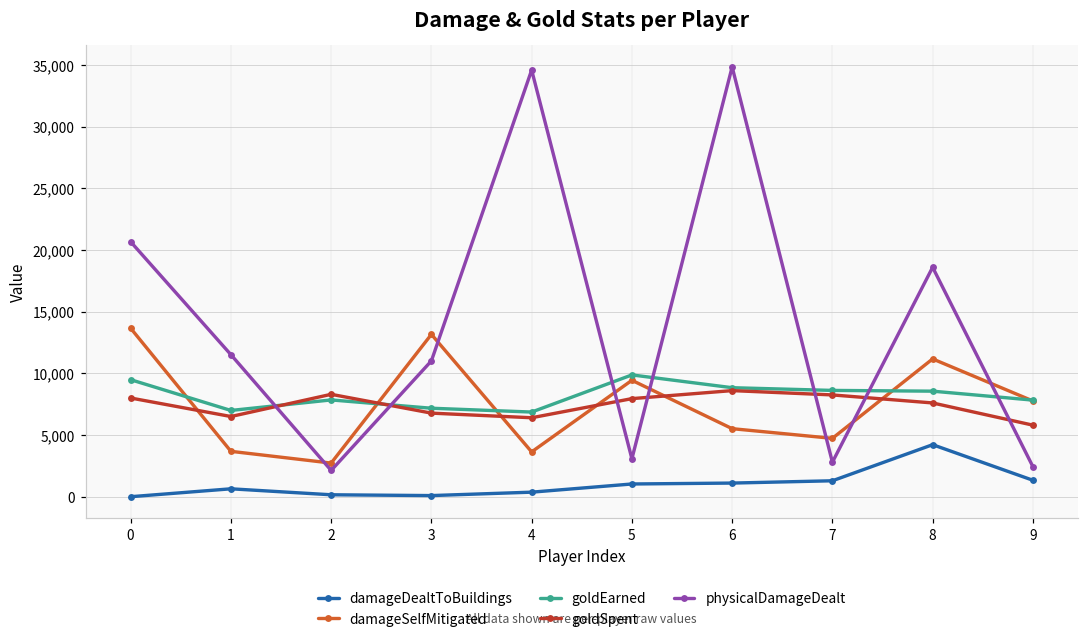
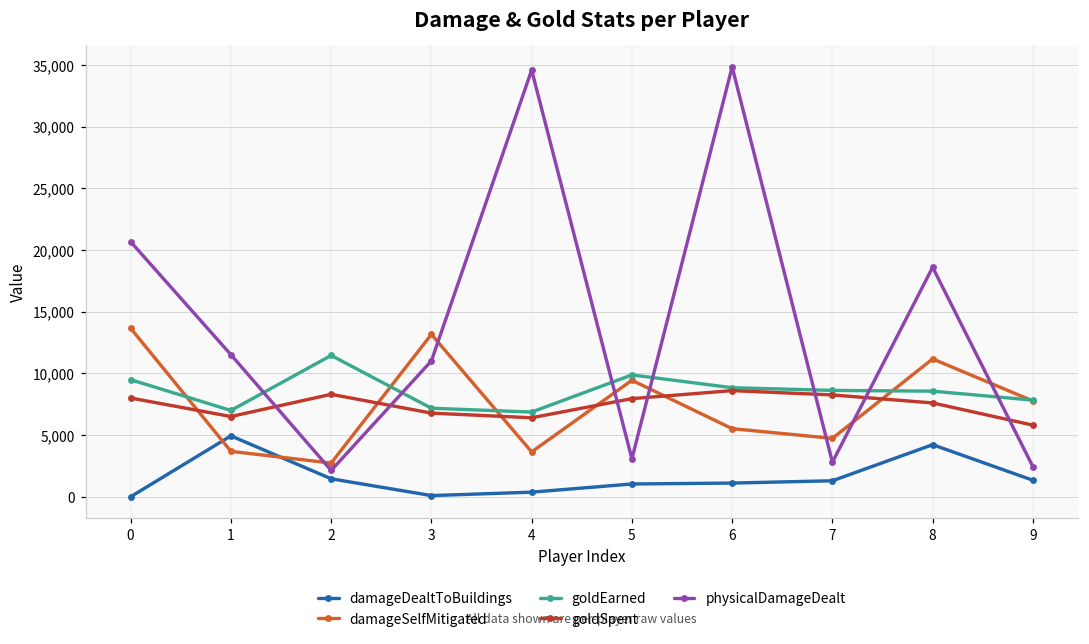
  {
    "damageDealtToBuildings": {
      "0": "0",
-     "1": "600",
-     "2": "200",
+     "1": "4,900",
+     "2": "1,500",
      "3": "100",
      "4": "400",
      "5": "1,000",
      "6": "1,100",
      "7": "1,300",
      "8": "4,200",
      "9": "1,300"
    },
    "goldEarned": {
      "0": "9,500",
      "1": "7,000",
-     "2": "7,800",
+     "2": "11,500",
      "3": "7,200",
      "4": "6,900",
      "5": "9,900",
      "6": "8,800",
      "7": "8,600",
      "8": "8,600"
    },
    "physicalDamageDealt": {
      "0": "20,700",
      "1": "11,500",
      "2": "2,100",
      "3": "11,000",
      "4": "34,600",
      "5": "3,100",
      "6": "34,800",
      "7": "2,800",
      "8": "18,600",
      "9": "2,400"
    }
  }
